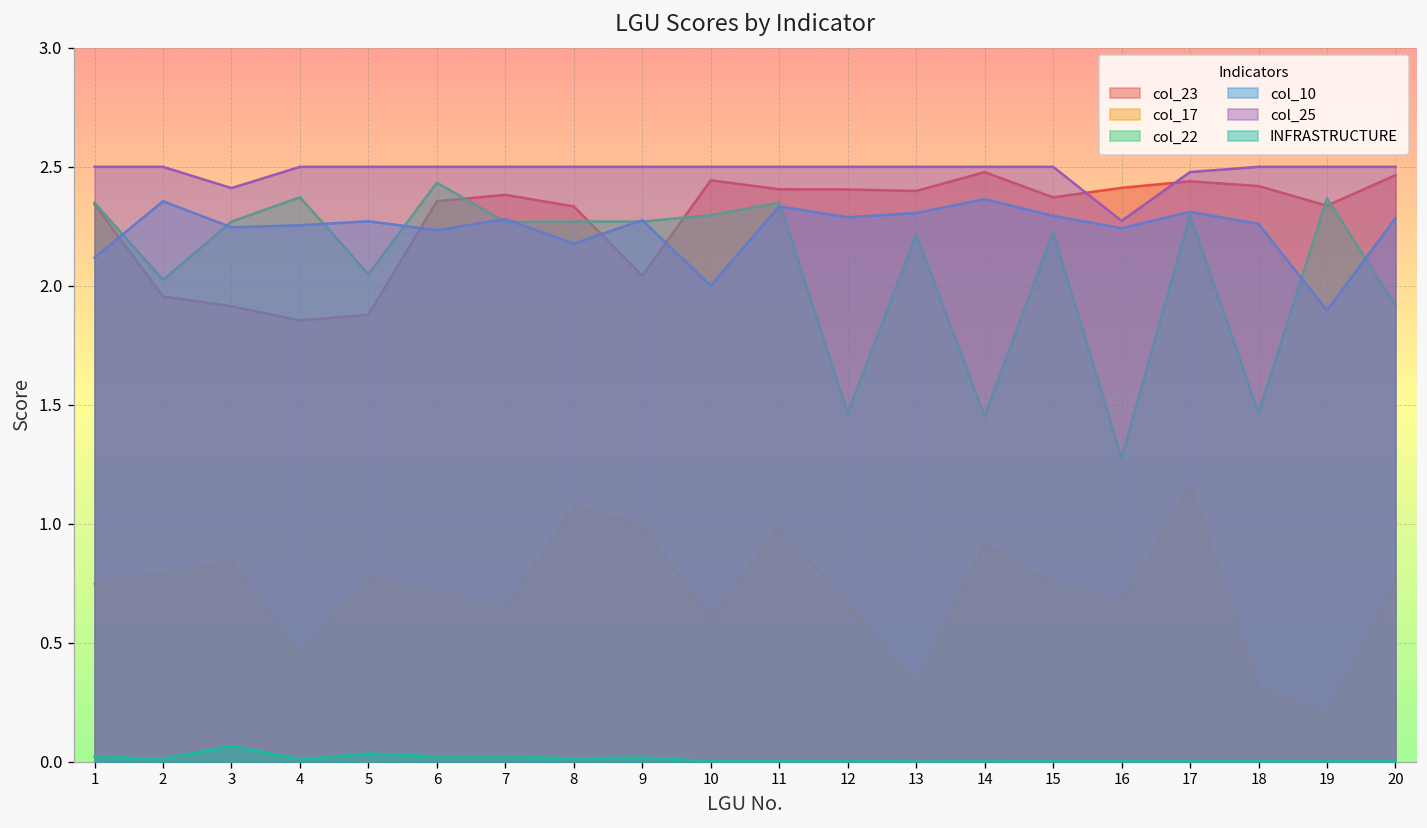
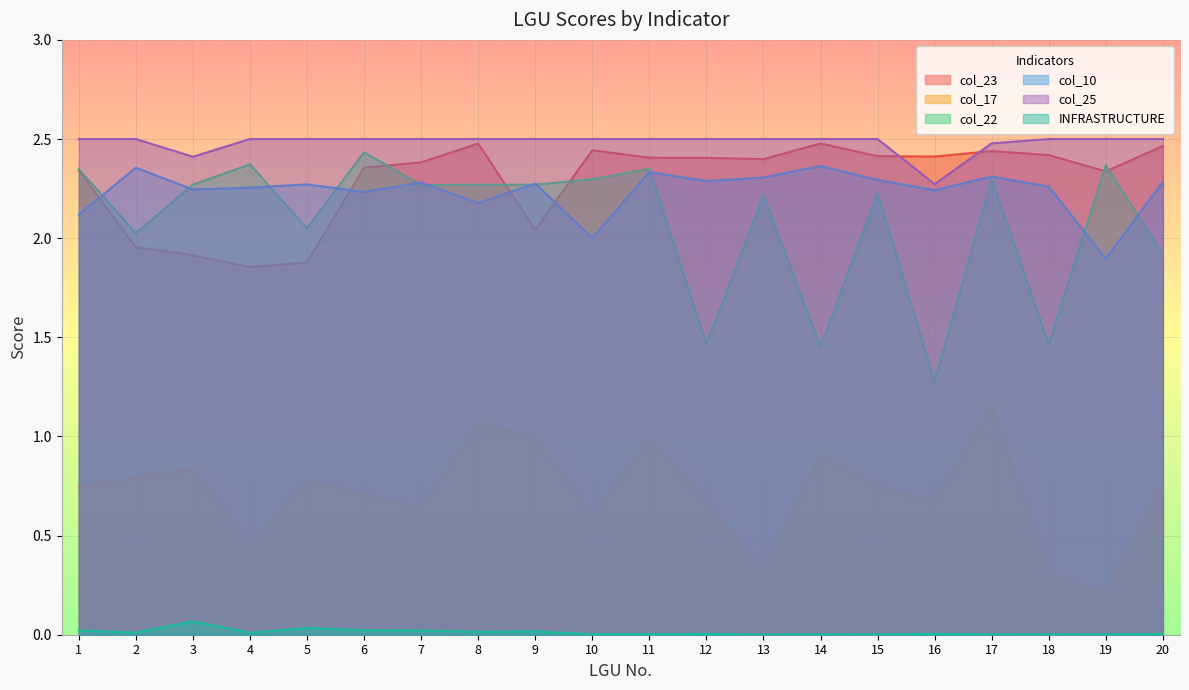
  {
    "col_23": {
      "2": 1.96,
      "3": 1.91,
      "4": 1.85,
      "5": 1.88,
      "6": 2.36,
      "7": 2.38,
-     "8": 2.33,
+     "8": 2.48,
      "9": 2.04,
      "10": 2.44,
      "11": 2.41,
      "12": 2.40,
      "13": 2.40,
      "14": 2.48,
-     "15": 2.37,
+     "15": 2.41,
      "16": 2.41,
      "17": 2.44,
      "18": 2.42,
      "19": 2.34,
      "20": 2.47
    },
    "col_17": {
      "1": 0.75,
      "2": 0.79,
      "3": 0.84,
      "4": 0.45,
      "5": 0.78,
      "6": 0.71,
      "7": 0.64,
      "8": 1.07,
      "9": 0.99,
      "10": 0.60,
      "11": 0.99,
      "12": 0.66,
      "13": 0.32,
      "14": 0.91,
      "15": 0.75,
      "16": 0.67,
      "17": 1.16,
      "18": 0.31,
      "19": 0.20,
      "20": 0.76
    },
    "col_25": {
      "1": 2.50,
      "2": 2.50,
      "3": 2.41,
      "4": 2.50,
      "5": 2.50,
      "6": 2.50,
      "7": 2.50,
      "8": 2.50,
      "9": 2.50,
      "10": 2.50,
      "11": 2.50,
      "12": 2.50,
      "13": 2.50,
      "14": 2.50,
      "15": 2.50,
      "16": 2.27,
      "17": 2.48,
      "18": 2.50,
      "19": 2.50,
      "20": 2.50
    }
  }
